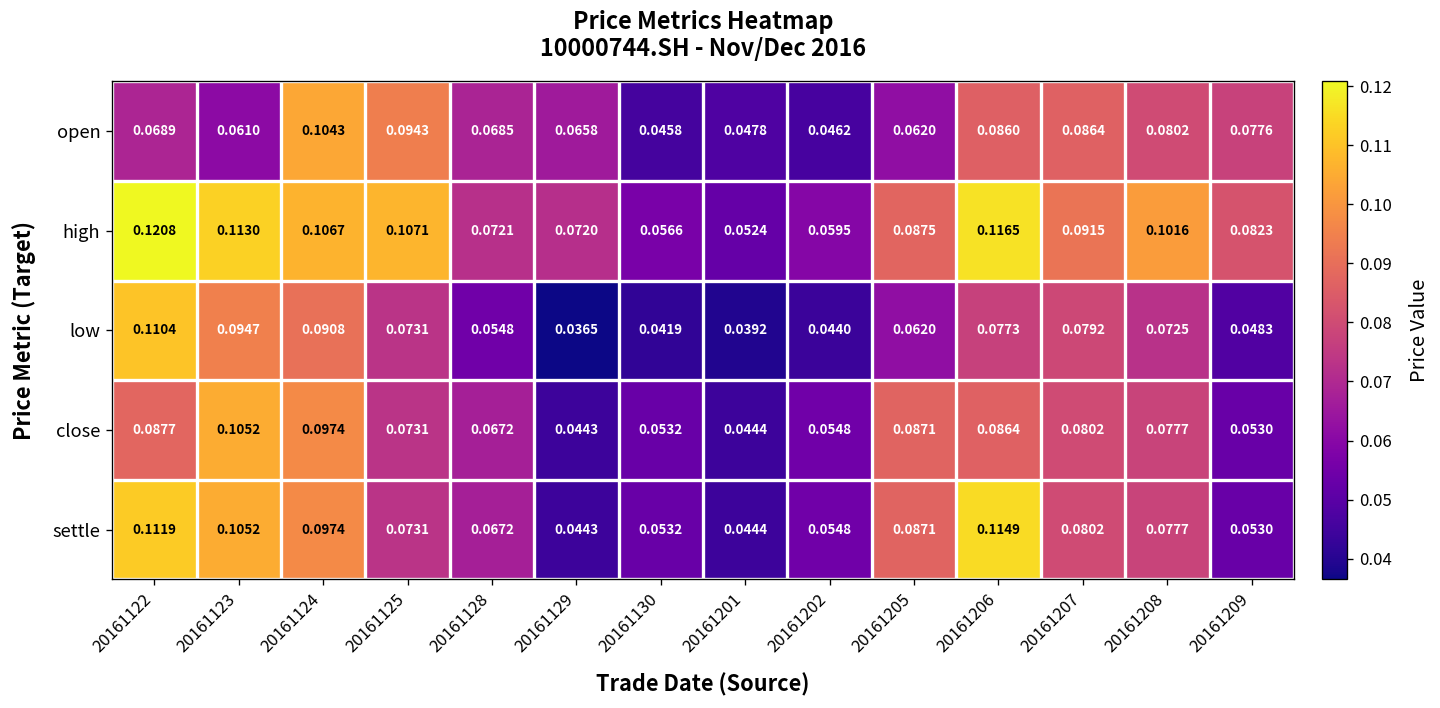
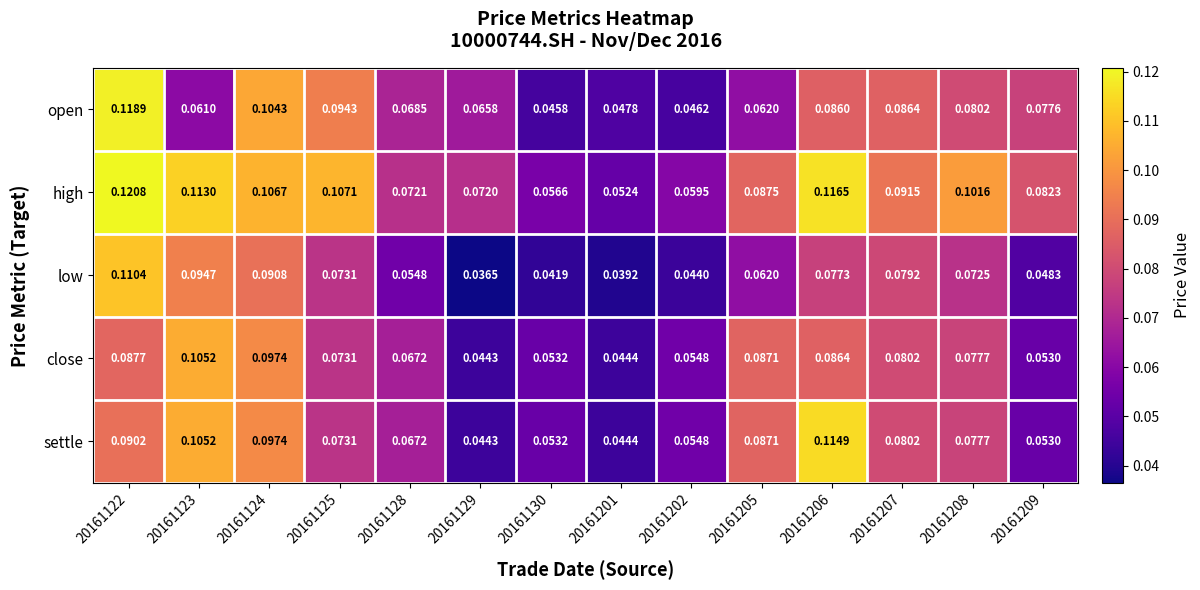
  {
    "open": {
-     "20161122": 0.0689,
+     "20161122": 0.1189,
      "20161123": 0.0610,
      "20161124": 0.1043,
      "20161125": 0.0943,
      "20161128": 0.0685,
      "20161129": 0.0658,
      "20161130": 0.0458,
      "20161201": 0.0478,
      "20161202": 0.0462,
      "20161205": 0.0620,
      "20161206": 0.0860,
      "20161207": 0.0864,
      "20161208": 0.0802,
      "20161209": 0.0776
    },
    "high": {
      "20161122": 0.1208,
      "20161123": 0.1130,
      "20161124": 0.1067,
      "20161125": 0.1071,
      "20161128": 0.0721,
      "20161129": 0.0720,
      "20161130": 0.0566,
      "20161201": 0.0524,
      "20161202": 0.0595,
      "20161205": 0.0875,
      "20161206": 0.1165,
      "20161207": 0.0915,
      "20161208": 0.1016,
      "20161209": 0.0823
    },
    "low": {
      "20161122": 0.1104,
      "20161123": 0.0947,
      "20161124": 0.0908,
      "20161125": 0.0731,
      "20161128": 0.0548,
      "20161129": 0.0365,
      "20161130": 0.0419,
      "20161201": 0.0392,
      "20161202": 0.0440,
      "20161205": 0.0620,
      "20161206": 0.0773,
      "20161207": 0.0792,
      "20161208": 0.0725,
      "20161209": 0.0483
    },
    "close": {
      "20161122": 0.0877,
      "20161123": 0.1052,
      "20161124": 0.0974,
      "20161125": 0.0731,
      "20161128": 0.0672,
      "20161129": 0.0443,
      "20161130": 0.0532,
      "20161201": 0.0444,
      "20161202": 0.0548,
      "20161205": 0.0871,
      "20161206": 0.0864,
      "20161207": 0.0802,
      "20161208": 0.0777,
      "20161209": 0.0530
    },
    "settle": {
-     "20161122": 0.1119,
+     "20161122": 0.0902,
      "20161123": 0.1052,
      "20161124": 0.0974,
      "20161125": 0.0731,
      "20161128": 0.0672,
      "20161129": 0.0443,
      "20161130": 0.0532,
      "20161201": 0.0444,
      "20161202": 0.0548,
      "20161205": 0.0871,
      "20161206": 0.1149,
      "20161207": 0.0802,
      "20161208": 0.0777,
      "20161209": 0.0530
    }
  }
